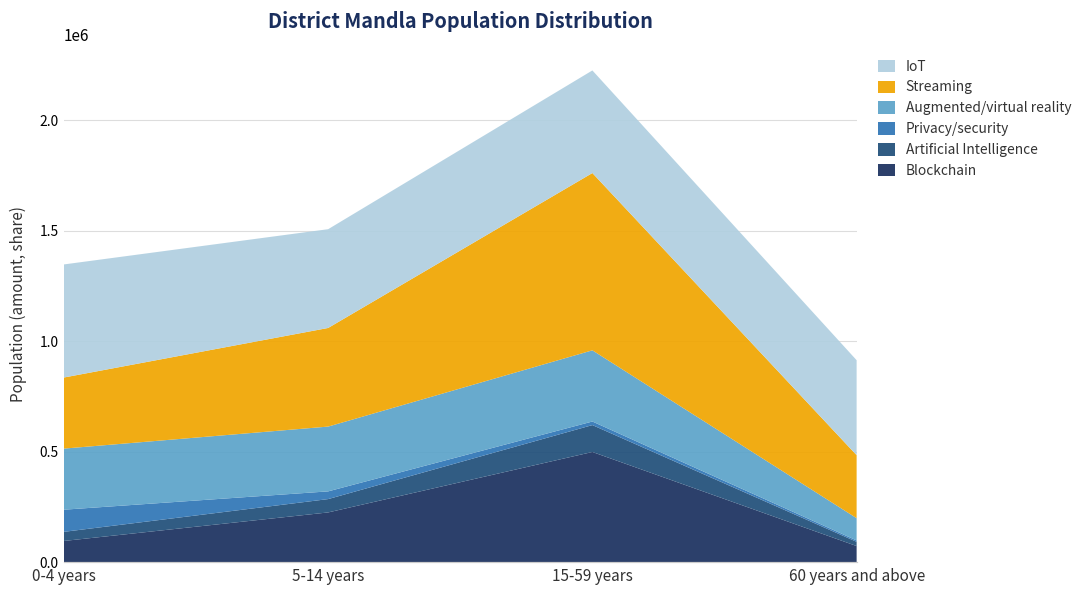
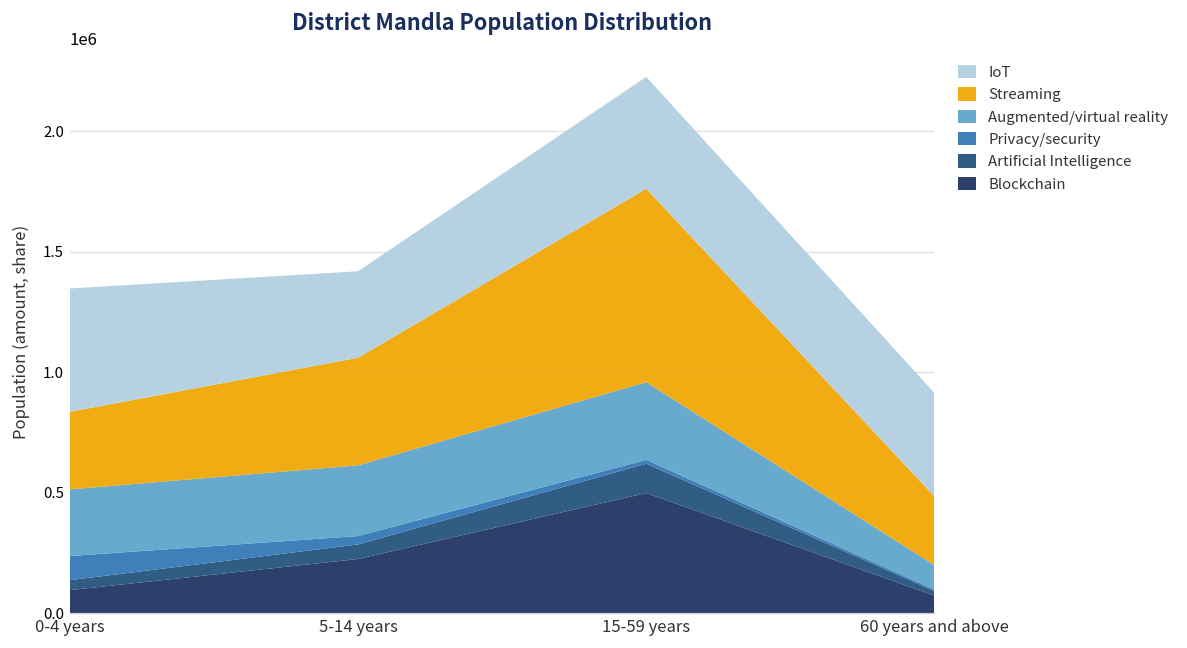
  {
    "Privacy/security": {
      "0-4 years": 100000,
      "5-14 years": 30000,
      "15-59 years": 20000
    },
    "Augmented/virtual reality": {
      "0-4 years": 280000,
      "5-14 years": 290000,
      "15-59 years": 320000,
      "60 years and above": 100000
    },
    "Streaming": {
      "0-4 years": 320000,
      "5-14 years": 450000,
      "15-59 years": 800000,
      "60 years and above": 290000
    },
    "IoT": {
      "0-4 years": 510000,
-     "5-14 years": 450000,
+     "5-14 years": 360000,
      "15-59 years": 460000,
      "60 years and above": 430000
    }
  }
